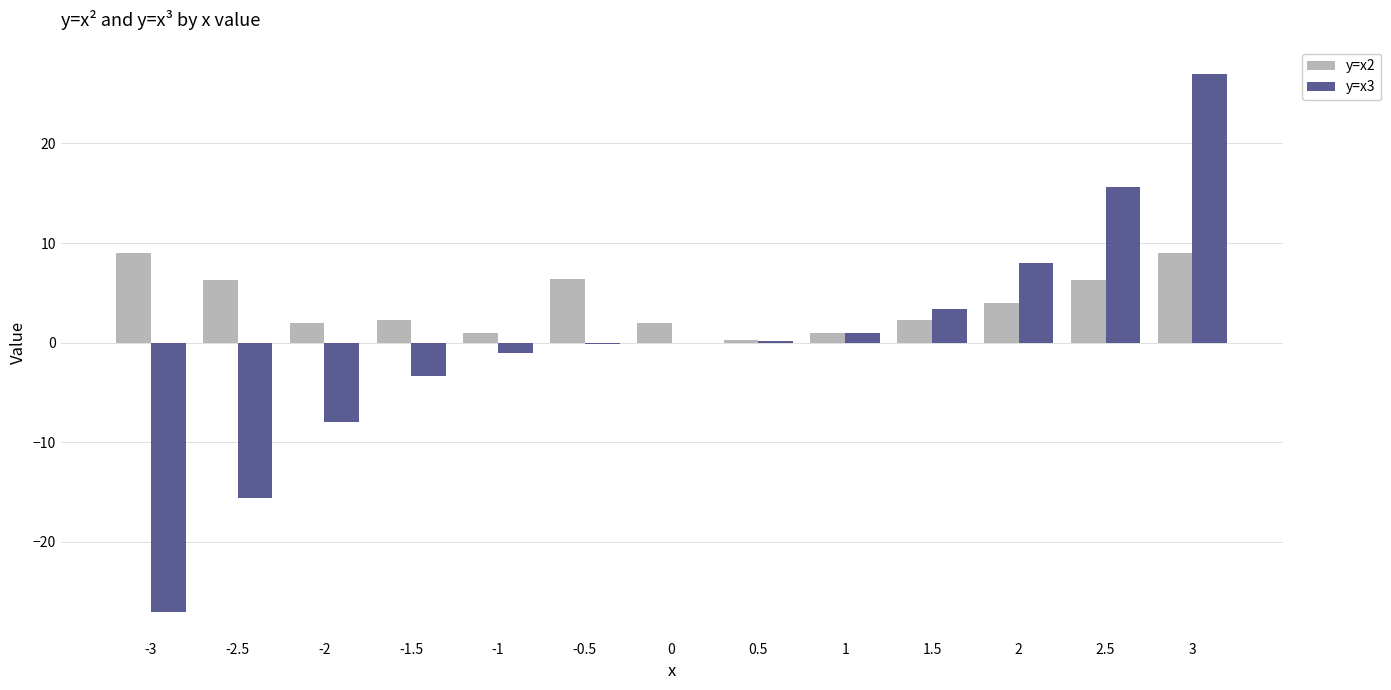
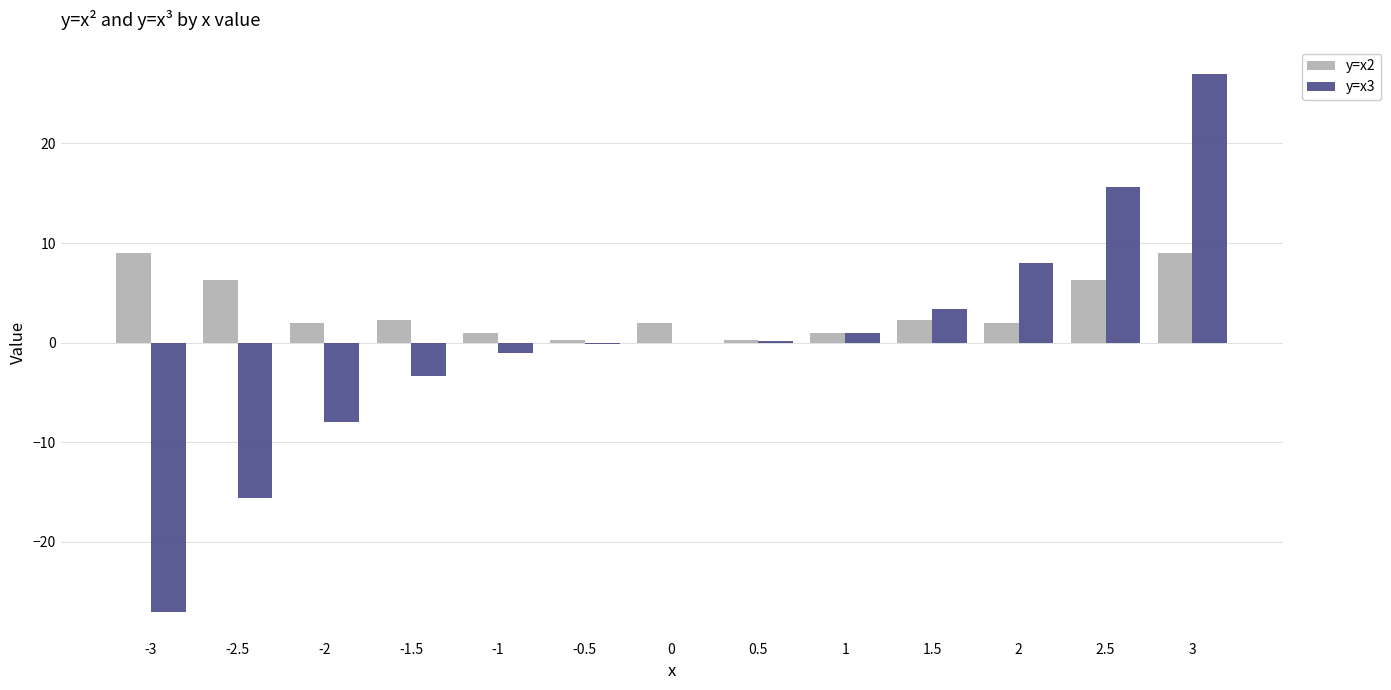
  {
    "y=x2": {
      "-3": 9,
      "-2.5": 6,
      "-2": 2,
      "-1.5": 2,
      "-1": 1,
-     "-0.5": 6,
+     "-0.5": 0,
      "0": 2,
      "1": 1,
      "1.5": 2,
-     "2": 4,
+     "2": 2,
      "2.5": 6,
      "3": 9
    },
    "y=x3": {
      "-3": -27,
      "-2.5": -16,
      "-2": -8,
      "-1.5": -3,
      "-1": -1,
      "0": 0,
      "1": 1,
      "1.5": 3,
      "2": 8,
      "2.5": 16,
      "3": 27
    }
  }
